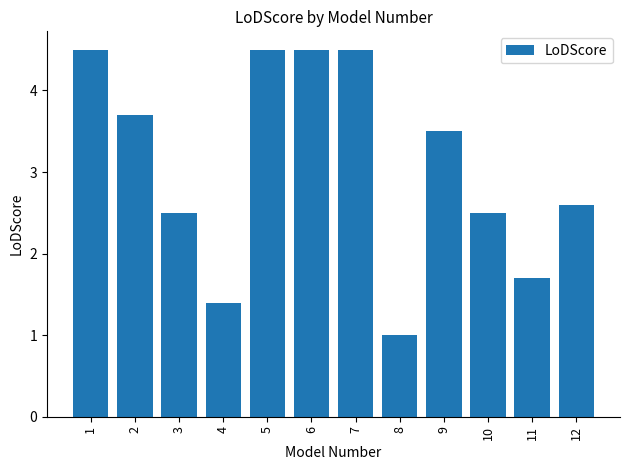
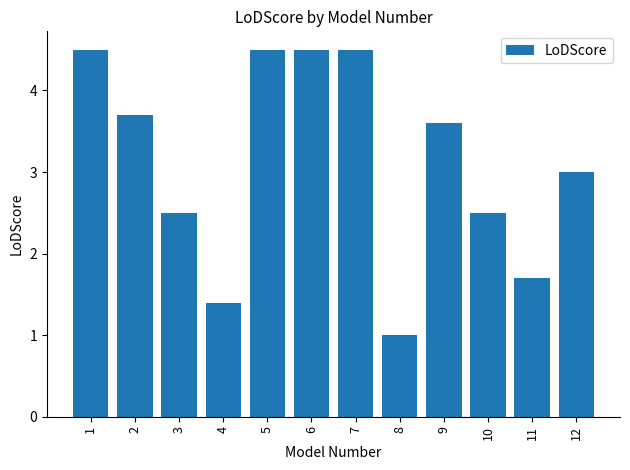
  {
    "1": 4.5,
    "2": 3.7,
    "3": 2.5,
    "4": 1.4,
    "5": 4.5,
    "6": 4.5,
    "7": 4.5,
    "8": 1.0,
-   "9": 3.5,
+   "9": 3.6,
    "10": 2.5,
    "11": 1.7,
-   "12": 2.6
+   "12": 3.0
  }
